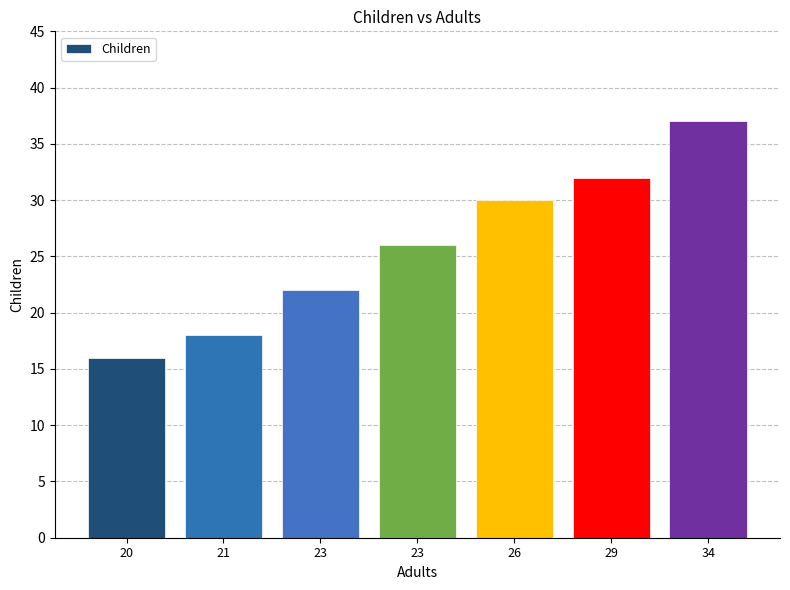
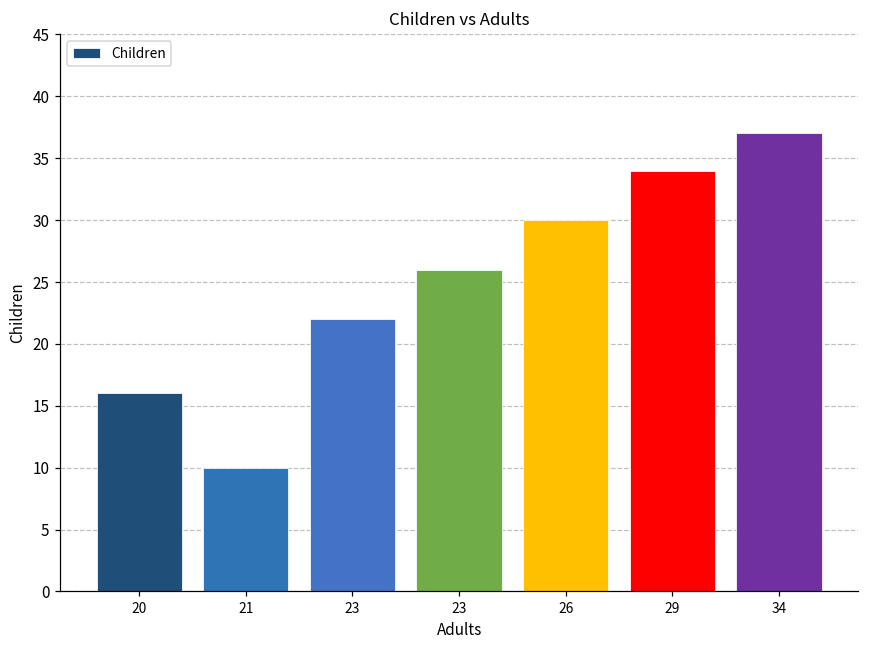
  {
    "20": 16,
-   "21": 18,
+   "21": 10,
    "26": 30,
-   "29": 32,
+   "29": 34,
    "34": 37
  }
